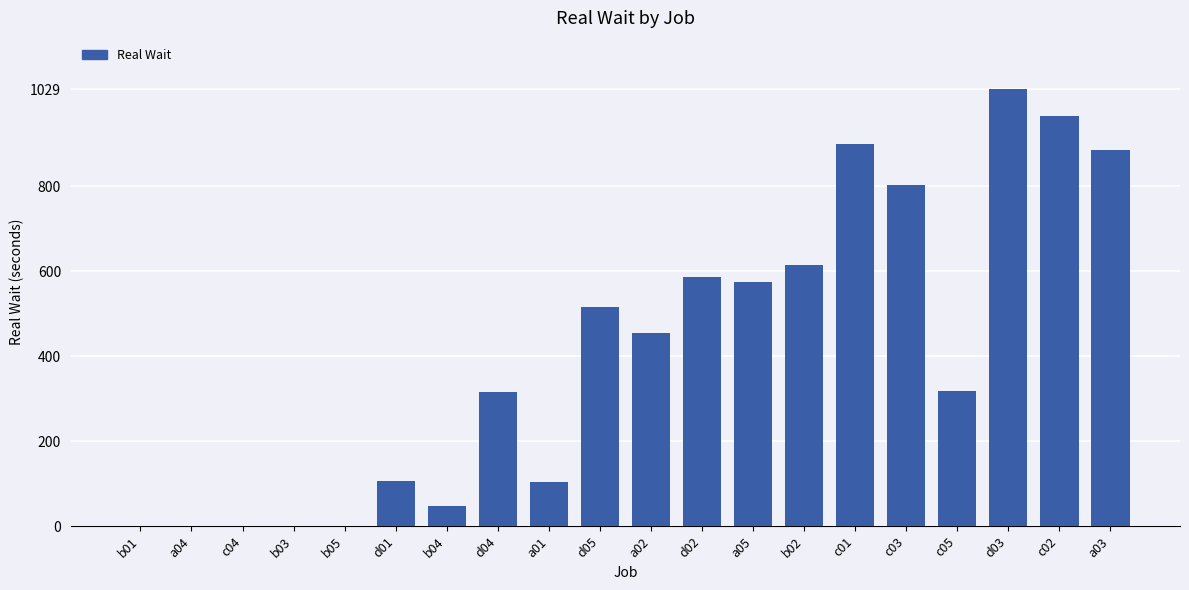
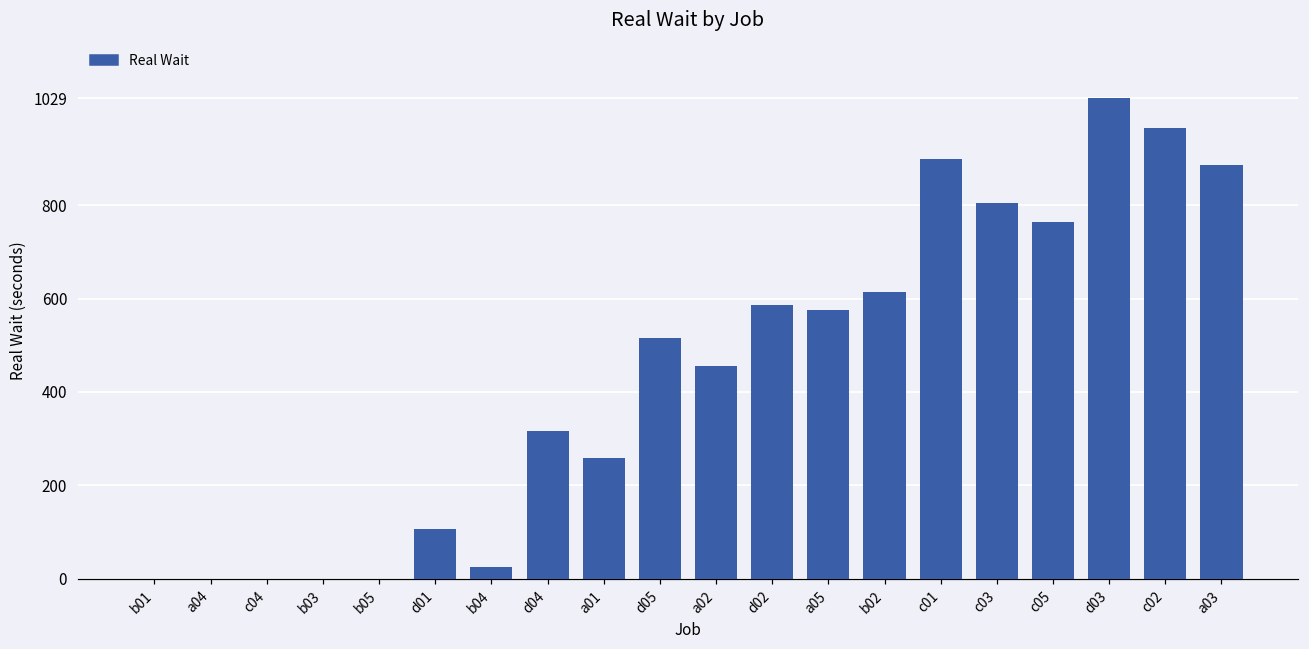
  {
    "b01": 0,
    "a04": 0,
    "c04": 0,
    "b03": 0,
    "b05": 0,
    "d01": 110,
-   "b04": 50,
+   "b04": 20,
    "d04": 320,
-   "a01": 100,
+   "a01": 260,
    "d05": 520,
    "a02": 460,
    "d02": 590,
    "a05": 580,
    "b02": 610,
    "c01": 900,
    "c03": 800,
-   "c05": 320,
+   "c05": 760,
    "d03": 1030,
    "c02": 970,
    "a03": 890
  }
